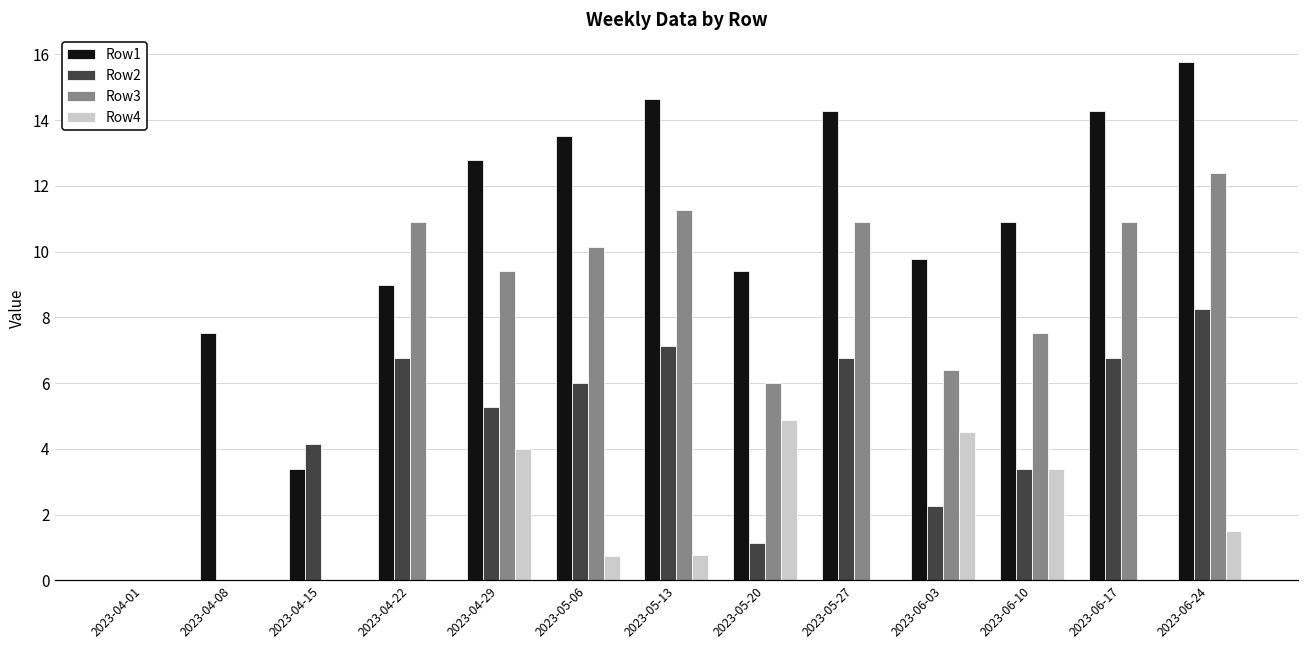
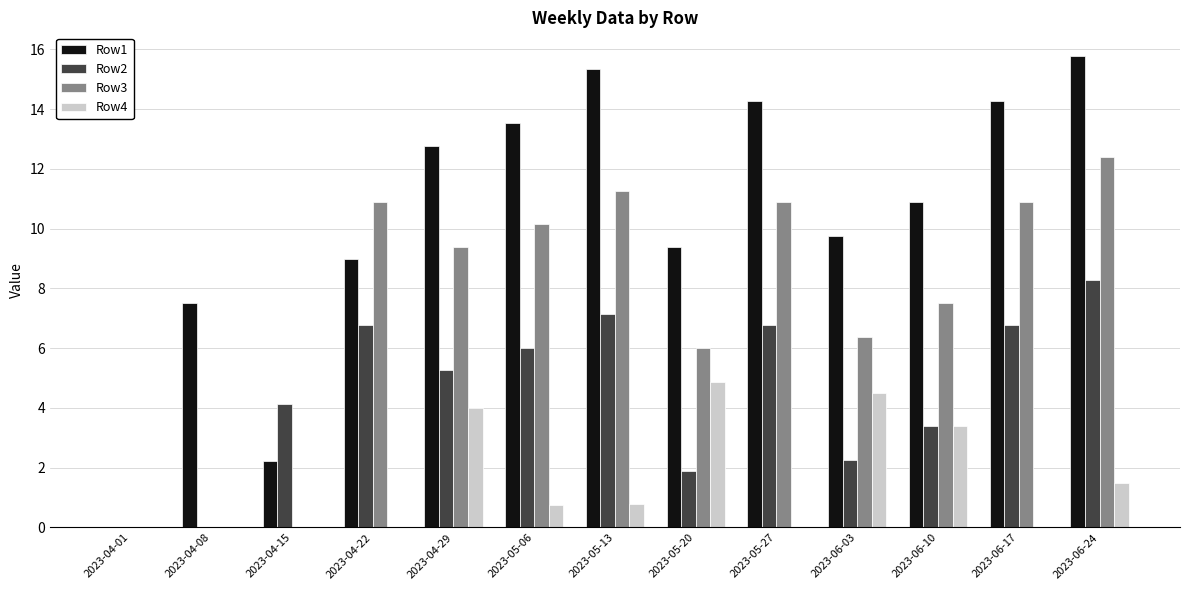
  {
    "Row1": {
      "2023-04-01": 0.0,
      "2023-04-08": 7.5,
-     "2023-04-15": 3.4,
+     "2023-04-15": 2.2,
      "2023-04-22": 9.0,
      "2023-04-29": 12.8,
      "2023-05-06": 13.5,
-     "2023-05-13": 14.7,
+     "2023-05-13": 15.3,
      "2023-05-20": 9.4,
      "2023-05-27": 14.3,
      "2023-06-03": 9.8,
      "2023-06-10": 10.9,
      "2023-06-17": 14.3,
      "2023-06-24": 15.8
    },
    "Row2": {
      "2023-04-01": 0.0,
      "2023-04-08": 0.0,
      "2023-04-15": 4.1,
      "2023-04-22": 6.8,
      "2023-04-29": 5.3,
      "2023-05-06": 6.0,
      "2023-05-13": 7.1,
-     "2023-05-20": 1.1,
+     "2023-05-20": 1.9,
      "2023-05-27": 6.8,
      "2023-06-03": 2.3,
      "2023-06-10": 3.4,
      "2023-06-17": 6.8,
      "2023-06-24": 8.3
    },
    "Row3": {
      "2023-04-01": 0.0,
      "2023-04-08": 0.0,
      "2023-04-15": 0.0,
      "2023-04-22": 10.9,
      "2023-04-29": 9.4,
      "2023-05-06": 10.1,
      "2023-05-13": 11.3,
      "2023-05-20": 6.0,
      "2023-05-27": 10.9,
      "2023-06-03": 6.4,
      "2023-06-10": 7.5,
      "2023-06-17": 10.9,
      "2023-06-24": 12.4
    },
    "Row4": {
      "2023-04-01": 0.0,
      "2023-04-08": 0.0,
      "2023-04-15": 0.0,
      "2023-04-22": 0.0,
      "2023-04-29": 4.0,
      "2023-05-06": 0.8,
      "2023-05-13": 0.8,
      "2023-05-20": 4.9,
      "2023-05-27": 0.0,
      "2023-06-03": 4.5,
      "2023-06-10": 3.4,
      "2023-06-17": 0.0,
      "2023-06-24": 1.5
    }
  }
